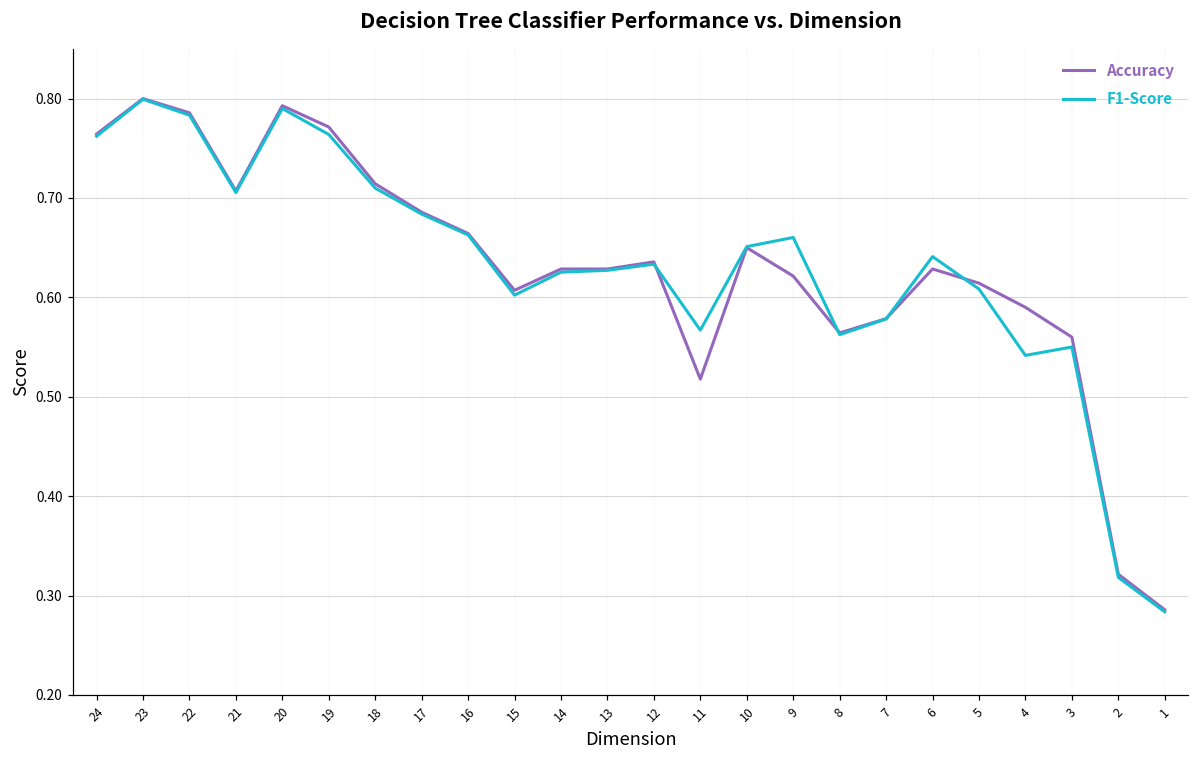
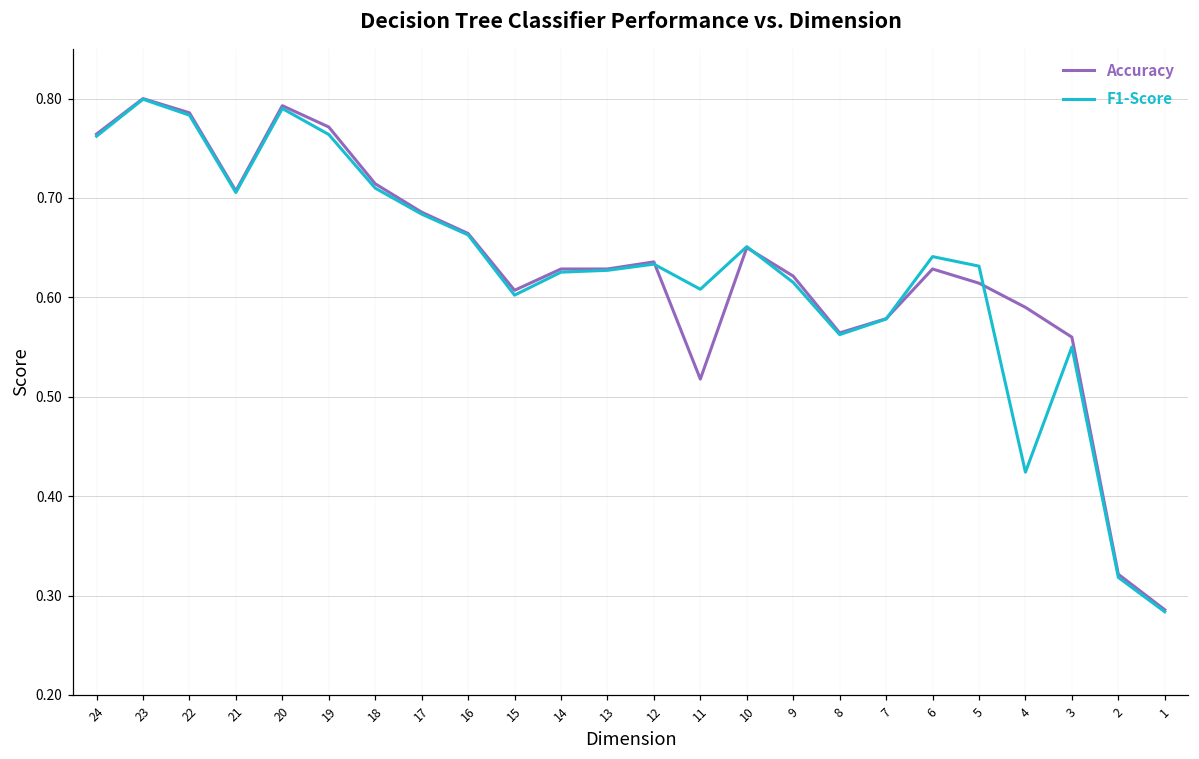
  {
    "Accuracy": {
      "20": 0.79,
      "19": 0.77,
      "18": 0.71,
      "15": 0.61,
      "14": 0.63,
      "11": 0.52,
      "9": 0.62,
      "6": 0.63,
      "5": 0.61,
      "4": 0.59,
      "3": 0.56,
      "2": 0.32
    },
    "F1-Score": {
      "20": 0.79,
      "19": 0.76,
      "18": 0.71,
      "15": 0.60,
      "14": 0.63,
-     "11": 0.57,
-     "9": 0.66,
+     "11": 0.61,
+     "9": 0.62,
      "6": 0.64,
-     "5": 0.61,
-     "4": 0.54,
+     "5": 0.63,
+     "4": 0.42,
      "3": 0.55,
      "2": 0.32
    }
  }
